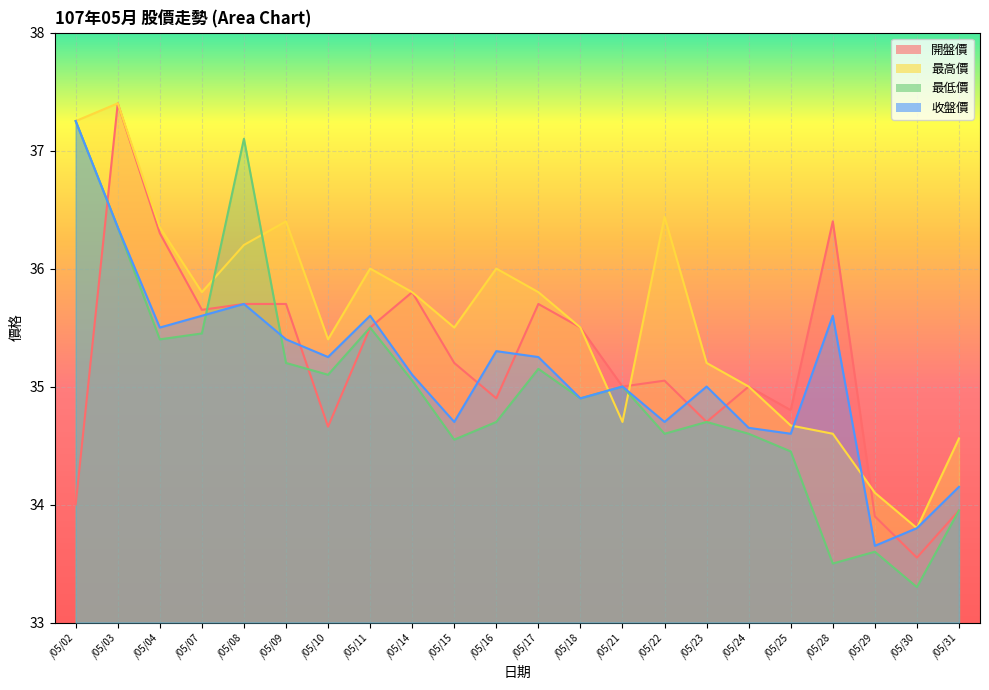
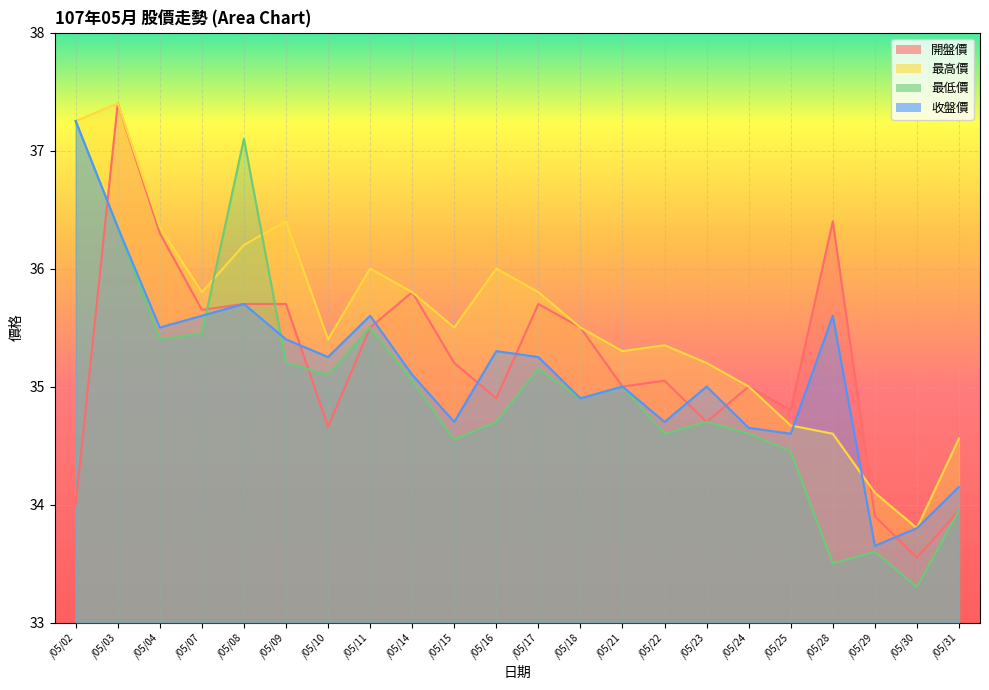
  {
    "開盤價": {
      "/05/02": 34.00,
      "/05/04": 36.30,
      "/05/07": 35.65,
      "/05/09": 35.70,
      "/05/10": 34.66,
      "/05/15": 35.20,
      "/05/16": 34.90,
      "/05/17": 35.70,
      "/05/22": 35.05,
      "/05/25": 34.80,
      "/05/28": 36.40,
      "/05/29": 33.90,
      "/05/30": 33.55
    },
    "最高價": {
      "/05/04": 36.35,
      "/05/07": 35.80,
      "/05/08": 36.20,
      "/05/09": 36.40,
      "/05/10": 35.40,
      "/05/11": 36.00,
      "/05/15": 35.50,
      "/05/16": 36.00,
      "/05/17": 35.80,
-     "/05/21": 34.7,
-     "/05/22": 36.44,
+     "/05/21": 35.3,
+     "/05/22": 35.35,
      "/05/23": 35.20,
      "/05/25": 34.67,
      "/05/28": 34.60,
      "/05/29": 34.10,
      "/05/31": 34.56
    },
    "最低價": {
      "/05/04": 35.40,
      "/05/07": 35.45,
      "/05/08": 37.10,
      "/05/09": 35.20,
      "/05/10": 35.10,
      "/05/14": 35.05,
      "/05/15": 34.55,
      "/05/16": 34.70,
      "/05/17": 35.15,
      "/05/22": 34.60,
      "/05/24": 34.60,
      "/05/25": 34.45,
      "/05/28": 33.50,
      "/05/29": 33.60,
      "/05/30": 33.30
    },
    "收盤價": {
      "/05/04": 35.50,
      "/05/07": 35.60,
      "/05/09": 35.40,
      "/05/10": 35.25,
      "/05/11": 35.60,
      "/05/14": 35.10,
      "/05/15": 34.70,
      "/05/16": 35.30,
      "/05/17": 35.25,
      "/05/22": 34.70,
      "/05/23": 35.00,
      "/05/24": 34.65,
      "/05/25": 34.60,
      "/05/28": 35.60,
      "/05/29": 33.65,
      "/05/31": 34.15
    }
  }
